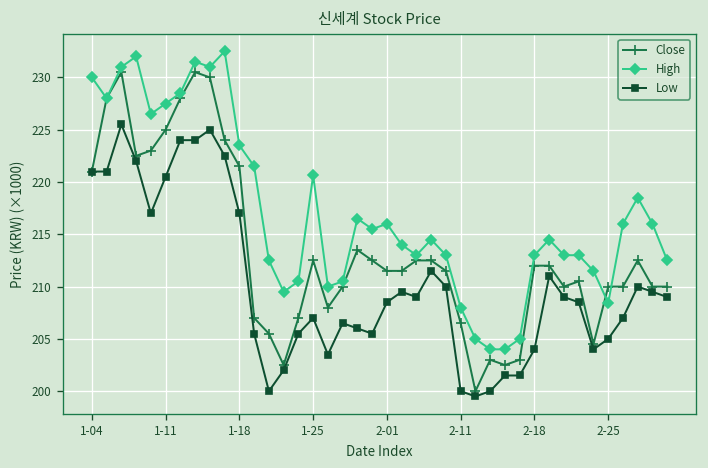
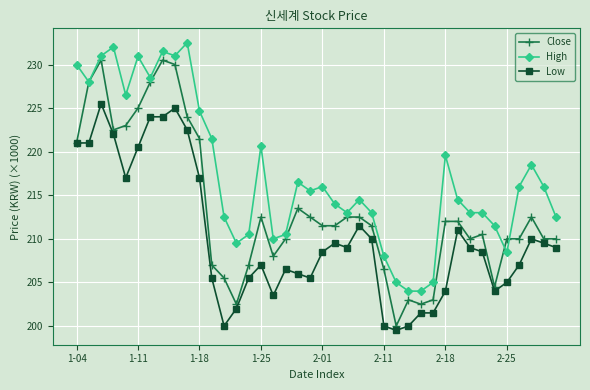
  {
    "High": {
      "1-04": 230,
-     "1-11": 228,
-     "1-18": 224,
+     "1-11": 231,
+     "1-18": 225,
      "1-25": 221,
      "2-01": 216,
      "2-11": 208,
-     "2-18": 213,
+     "2-18": 220,
      "2-25": 208
    }
  }
